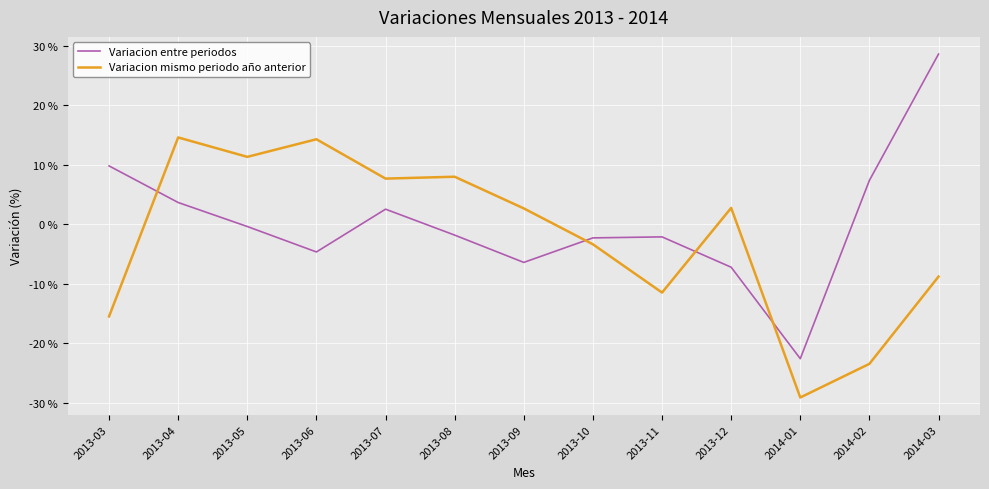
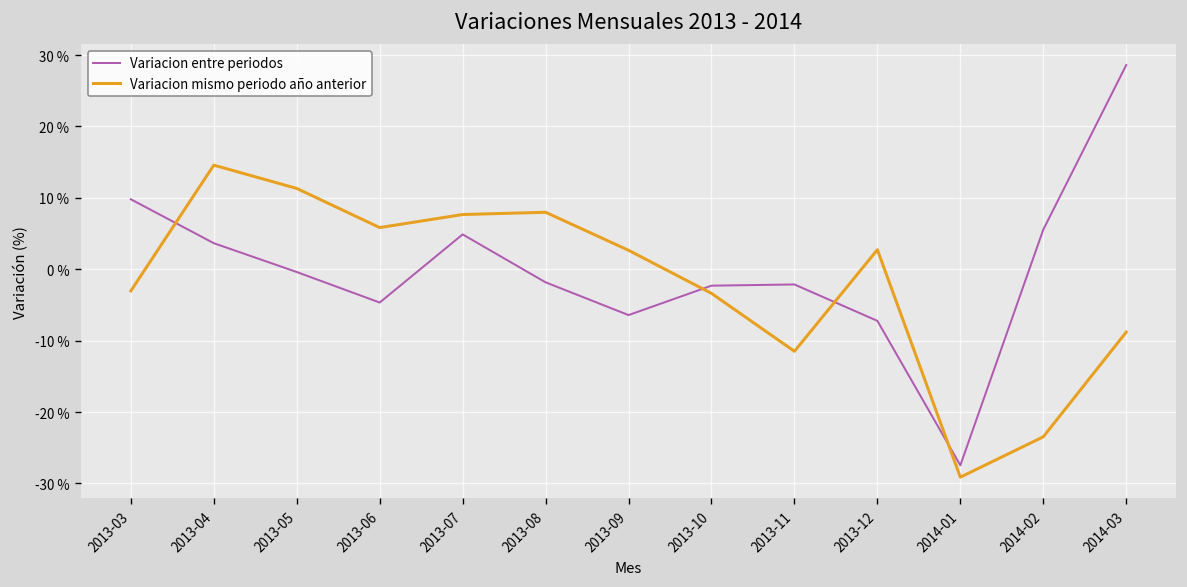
  {
    "Variacion entre periodos": {
      "2013-03": "10 %",
      "2013-04": "4 %",
      "2013-05": "0 %",
      "2013-06": "-5 %",
-     "2013-07": "3 %",
+     "2013-07": "5 %",
      "2013-08": "-2 %",
      "2013-09": "-6 %",
      "2013-10": "-2 %",
      "2013-11": "-2 %",
      "2013-12": "-7 %",
-     "2014-01": "-23 %",
-     "2014-02": "7 %",
+     "2014-01": "-27 %",
+     "2014-02": "6 %",
      "2014-03": "29 %"
    },
    "Variacion mismo periodo año anterior": {
-     "2013-03": "-16 %",
+     "2013-03": "-3 %",
      "2013-04": "15 %",
      "2013-05": "11 %",
-     "2013-06": "14 %",
+     "2013-06": "6 %",
      "2013-07": "8 %",
      "2013-08": "8 %",
      "2013-09": "3 %",
      "2013-10": "-3 %",
      "2013-11": "-11 %",
      "2013-12": "3 %",
      "2014-01": "-29 %",
      "2014-02": "-23 %",
      "2014-03": "-9 %"
    }
  }
